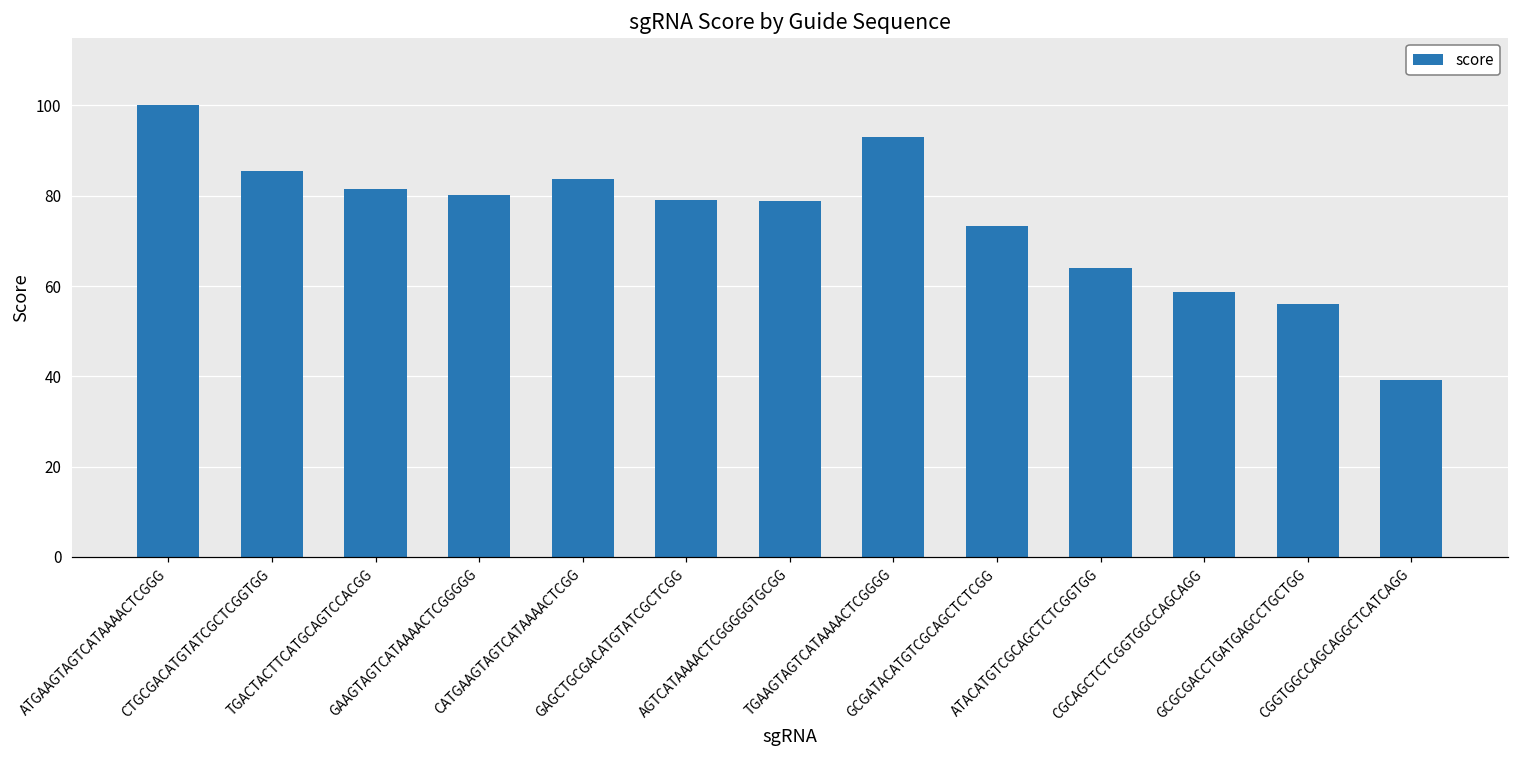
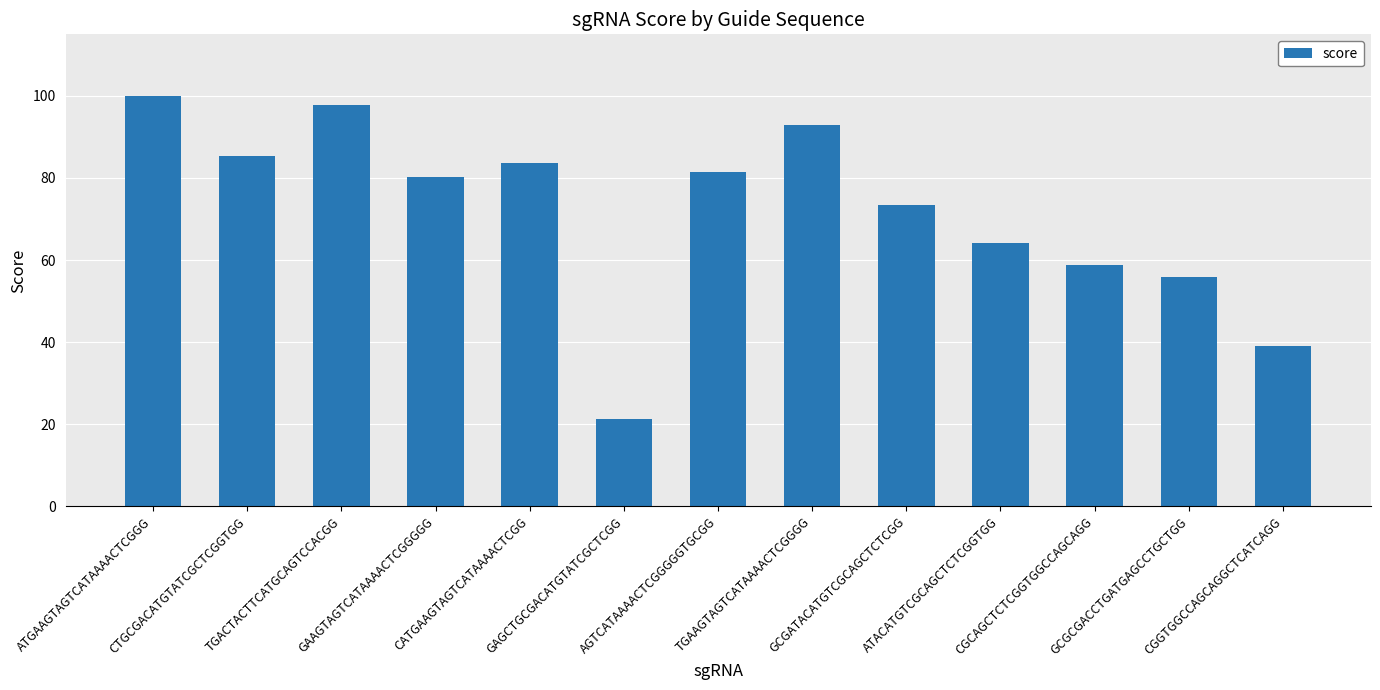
  {
    "ATGAAGTAGTCATAAAACTCGGG": 100,
    "CTGCGACATGTATCGCTCGGTGG": 85,
-   "TGACTACTTCATGCAGTCCACGG": 81,
+   "TGACTACTTCATGCAGTCCACGG": 98,
    "GAAGTAGTCATAAAACTCGGGGG": 80,
    "CATGAAGTAGTCATAAAACTCGG": 84,
-   "GAGCTGCGACATGTATCGCTCGG": 79,
-   "AGTCATAAAACTCGGGGGTGCGG": 79,
+   "GAGCTGCGACATGTATCGCTCGG": 21,
+   "AGTCATAAAACTCGGGGGTGCGG": 81,
    "TGAAGTAGTCATAAAACTCGGGG": 93,
    "GCGATACATGTCGCAGCTCTCGG": 73,
    "ATACATGTCGCAGCTCTCGGTGG": 64,
    "CGCAGCTCTCGGTGGCCAGCAGG": 59,
    "GCGCGACCTGATGAGCCTGCTGG": 56,
    "CGGTGGCCAGCAGGCTCATCAGG": 39
  }
